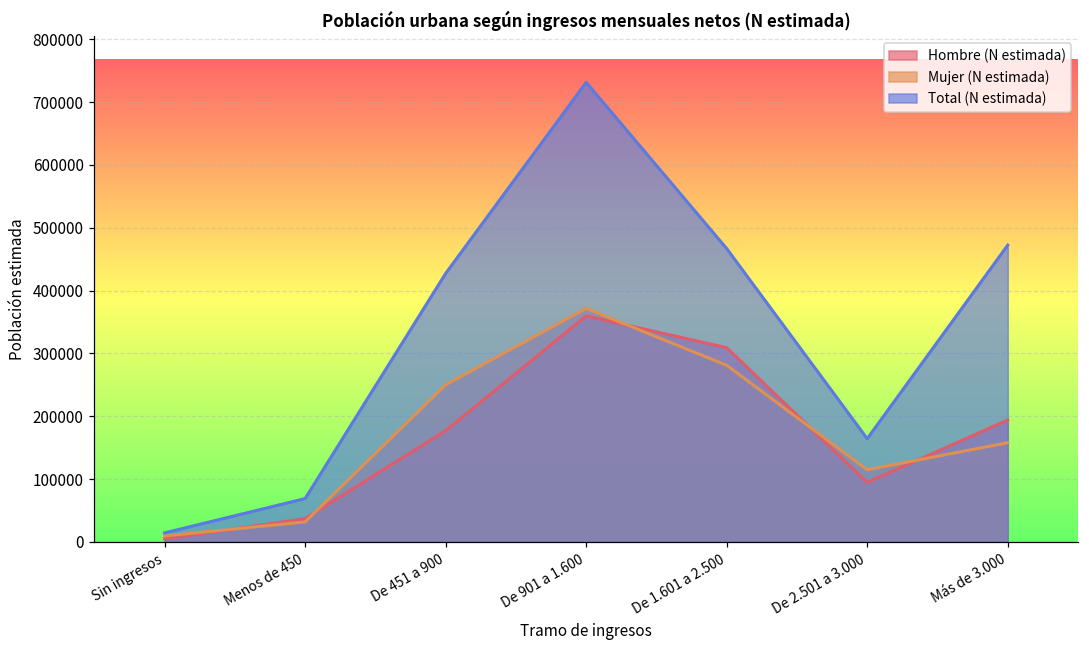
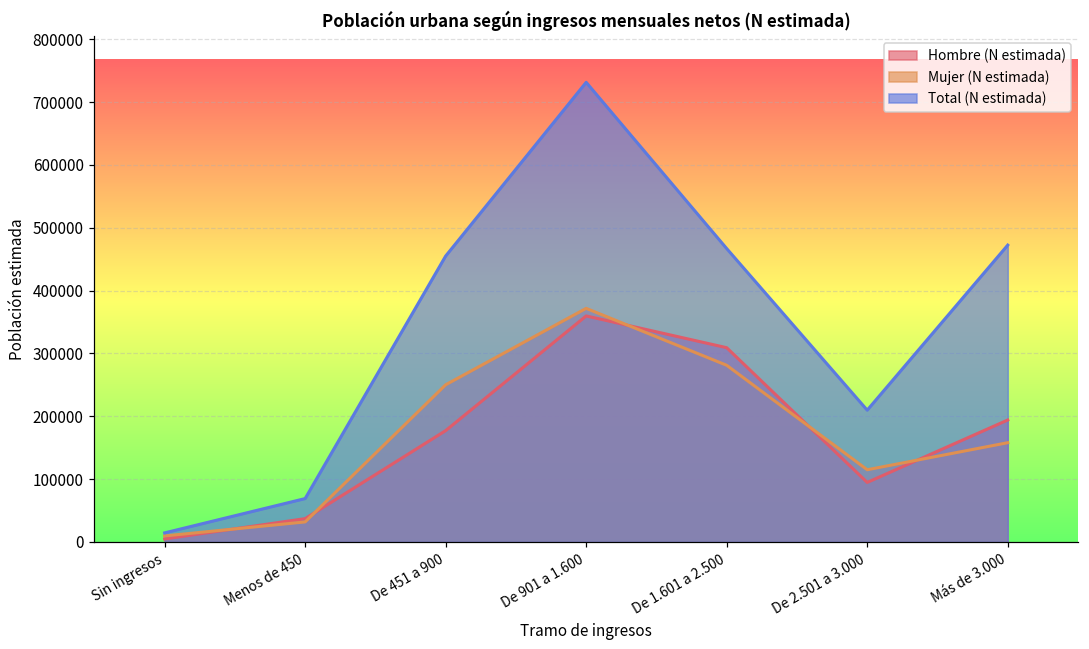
  {
    "Total (N estimada)": {
      "Sin ingresos": 10000,
      "Menos de 450": 70000,
-     "De 451 a 900": 430000,
+     "De 451 a 900": 460000,
      "De 901 a 1.600": 730000,
      "De 1.601 a 2.500": 470000,
-     "De 2.501 a 3.000": 160000,
+     "De 2.501 a 3.000": 210000,
      "Más de 3.000": 470000
    }
  }
